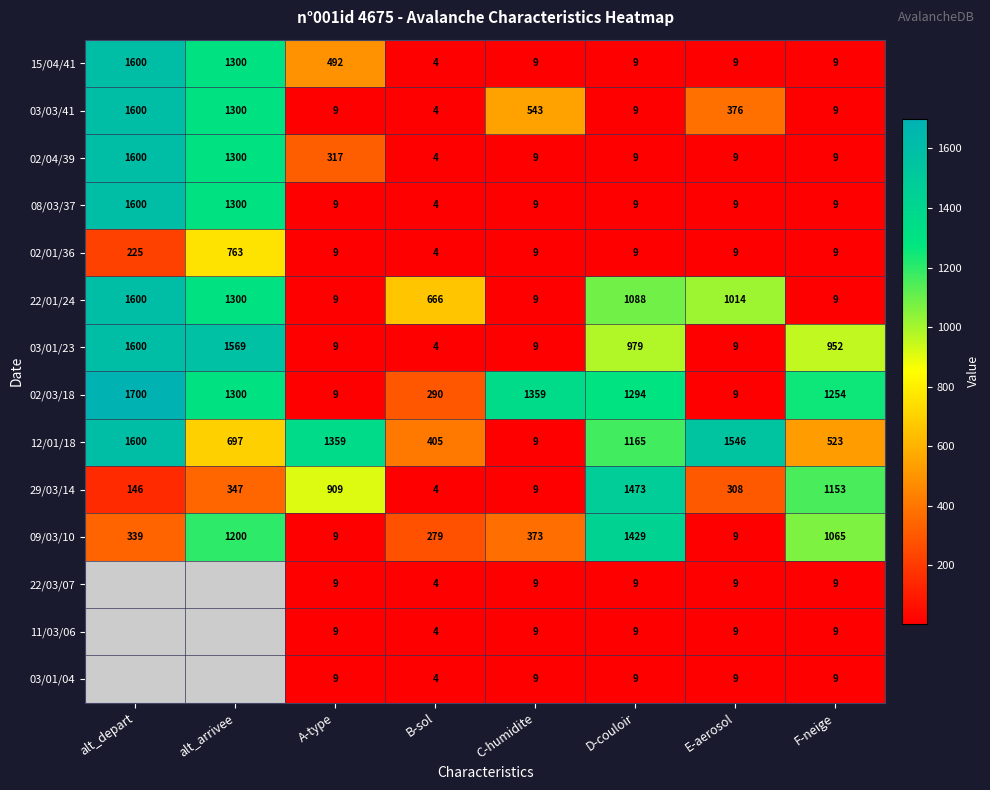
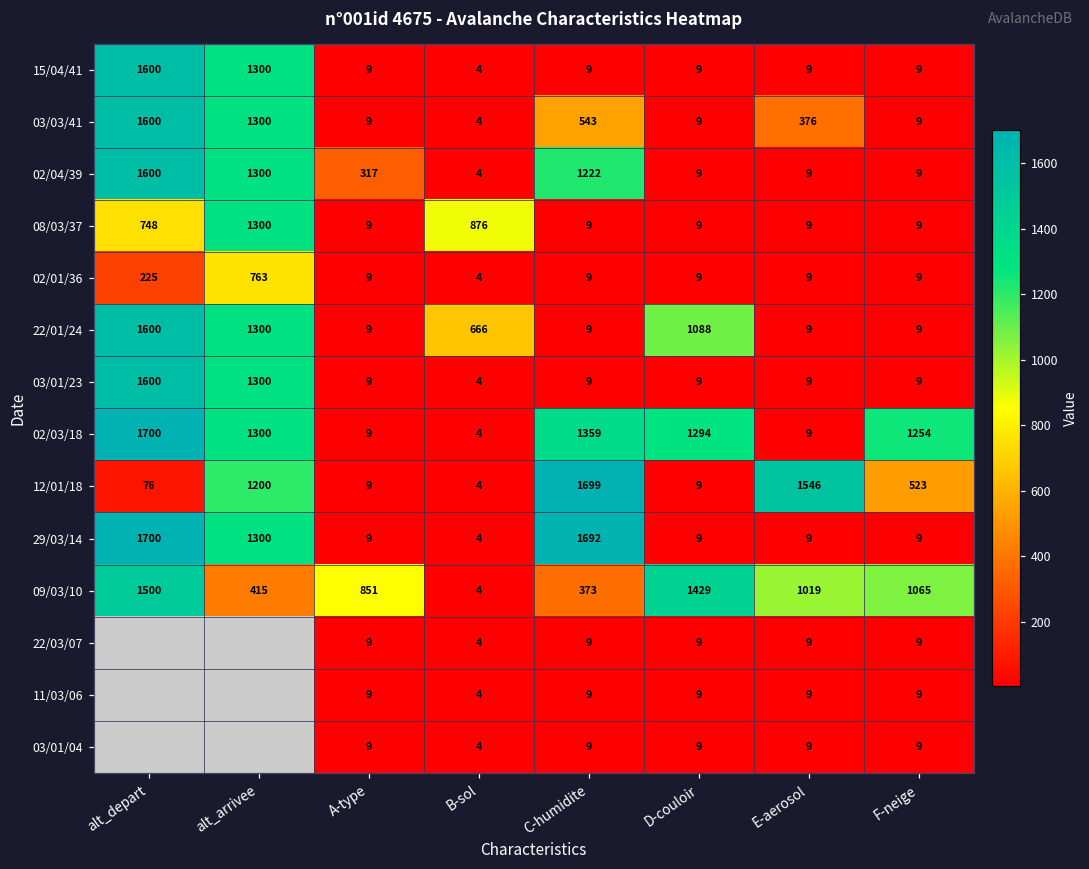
  {
    "15/04/41": {
      "alt_depart": 1600,
      "alt_arrivee": 1300,
-     "A-type": 492,
+     "A-type": 9,
      "B-sol": 4,
      "C-humidite": 9,
      "D-couloir": 9,
      "E-aerosol": 9,
      "F-neige": 9
    },
    "03/03/41": {
      "alt_depart": 1600,
      "alt_arrivee": 1300,
      "A-type": 9,
      "B-sol": 4,
      "C-humidite": 543,
      "D-couloir": 9,
      "E-aerosol": 376,
      "F-neige": 9
    },
    "02/04/39": {
      "alt_depart": 1600,
      "alt_arrivee": 1300,
      "A-type": 317,
      "B-sol": 4,
-     "C-humidite": 9,
+     "C-humidite": 1222,
      "D-couloir": 9,
      "E-aerosol": 9,
      "F-neige": 9
    },
    "08/03/37": {
-     "alt_depart": 1600,
+     "alt_depart": 748,
      "alt_arrivee": 1300,
      "A-type": 9,
-     "B-sol": 4,
+     "B-sol": 876,
      "C-humidite": 9,
      "D-couloir": 9,
      "E-aerosol": 9,
      "F-neige": 9
    },
    "02/01/36": {
      "alt_depart": 225,
      "alt_arrivee": 763,
      "A-type": 9,
      "B-sol": 4,
      "C-humidite": 9,
      "D-couloir": 9,
      "E-aerosol": 9,
      "F-neige": 9
    },
    "22/01/24": {
      "alt_depart": 1600,
      "alt_arrivee": 1300,
      "A-type": 9,
      "B-sol": 666,
      "C-humidite": 9,
      "D-couloir": 1088,
-     "E-aerosol": 1014,
+     "E-aerosol": 9,
      "F-neige": 9
    },
    "03/01/23": {
      "alt_depart": 1600,
-     "alt_arrivee": 1569,
+     "alt_arrivee": 1300,
      "A-type": 9,
      "B-sol": 4,
      "C-humidite": 9,
-     "D-couloir": 979,
+     "D-couloir": 9,
      "E-aerosol": 9,
-     "F-neige": 952
+     "F-neige": 9
    },
    "02/03/18": {
      "alt_depart": 1700,
      "alt_arrivee": 1300,
      "A-type": 9,
-     "B-sol": 290,
+     "B-sol": 4,
      "C-humidite": 1359,
      "D-couloir": 1294,
      "E-aerosol": 9,
      "F-neige": 1254
    },
    "12/01/18": {
-     "alt_depart": 1600,
-     "alt_arrivee": 697,
-     "A-type": 1359,
-     "B-sol": 405,
-     "C-humidite": 9,
-     "D-couloir": 1165,
+     "alt_depart": 76,
+     "alt_arrivee": 1200,
+     "A-type": 9,
+     "B-sol": 4,
+     "C-humidite": 1699,
+     "D-couloir": 9,
      "E-aerosol": 1546,
      "F-neige": 523
    },
    "29/03/14": {
-     "alt_depart": 146,
-     "alt_arrivee": 347,
-     "A-type": 909,
+     "alt_depart": 1700,
+     "alt_arrivee": 1300,
+     "A-type": 9,
      "B-sol": 4,
-     "C-humidite": 9,
-     "D-couloir": 1473,
-     "E-aerosol": 308,
-     "F-neige": 1153
+     "C-humidite": 1692,
+     "D-couloir": 9,
+     "E-aerosol": 9,
+     "F-neige": 9
    },
    "09/03/10": {
-     "alt_depart": 339,
-     "alt_arrivee": 1200,
-     "A-type": 9,
-     "B-sol": 279,
+     "alt_depart": 1500,
+     "alt_arrivee": 415,
+     "A-type": 851,
+     "B-sol": 4,
      "C-humidite": 373,
      "D-couloir": 1429,
-     "E-aerosol": 9,
+     "E-aerosol": 1019,
      "F-neige": 1065
    },
    "22/03/07": {
      "A-type": 9,
      "B-sol": 4,
      "C-humidite": 9,
      "D-couloir": 9,
      "E-aerosol": 9,
      "F-neige": 9
    },
    "11/03/06": {
      "A-type": 9,
      "B-sol": 4,
      "C-humidite": 9,
      "D-couloir": 9,
      "E-aerosol": 9,
      "F-neige": 9
    },
    "03/01/04": {
      "A-type": 9,
      "B-sol": 4,
      "C-humidite": 9,
      "D-couloir": 9,
      "E-aerosol": 9,
      "F-neige": 9
    }
  }
